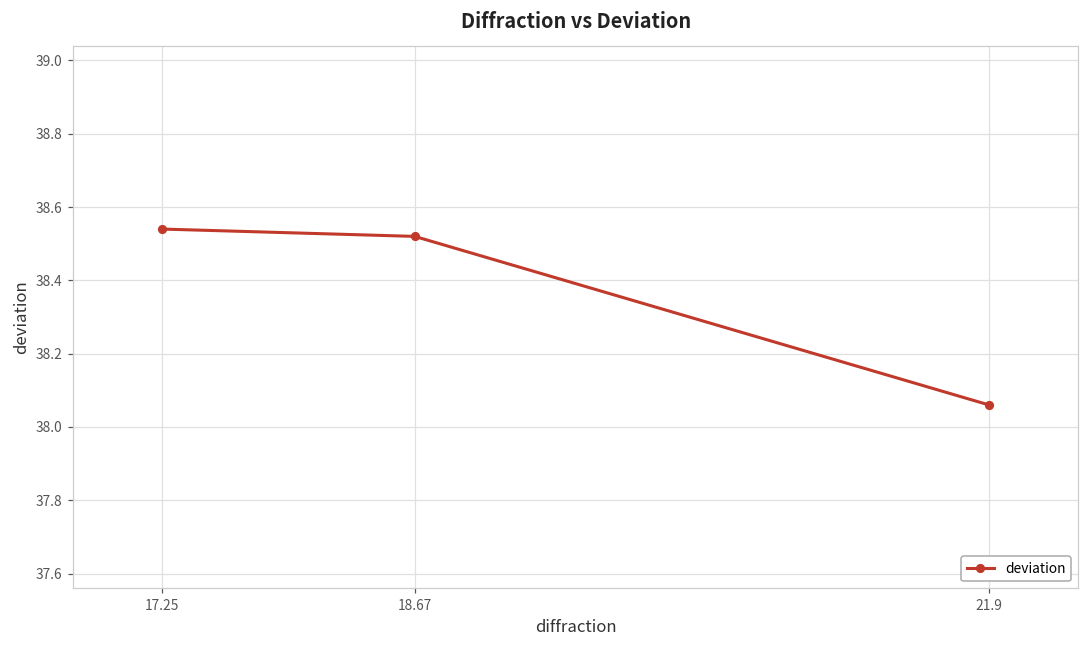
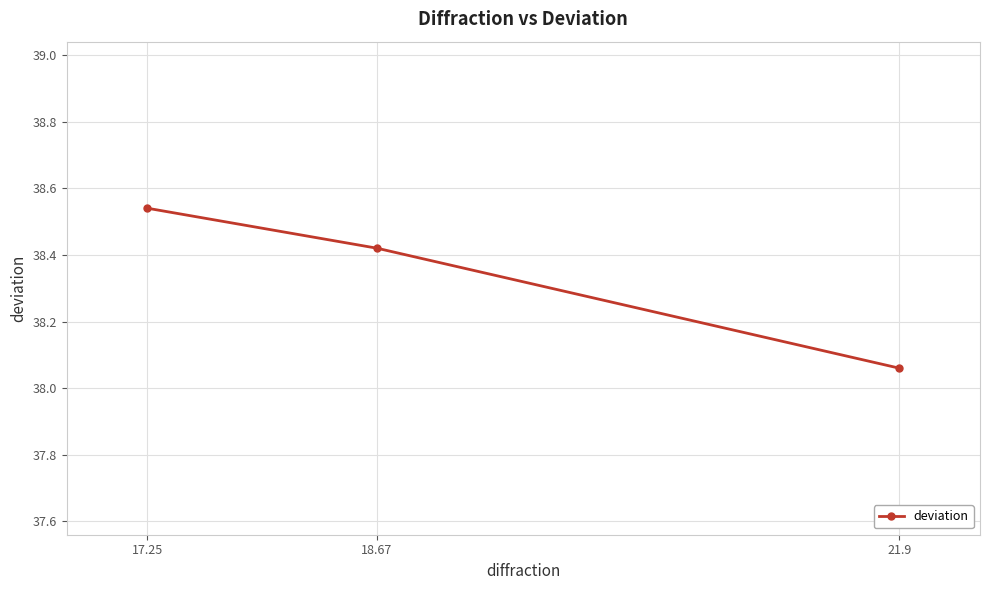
  {
    "17.25": 38.54,
-   "18.67": 38.52,
+   "18.67": 38.42,
    "21.9": 38.06
  }
